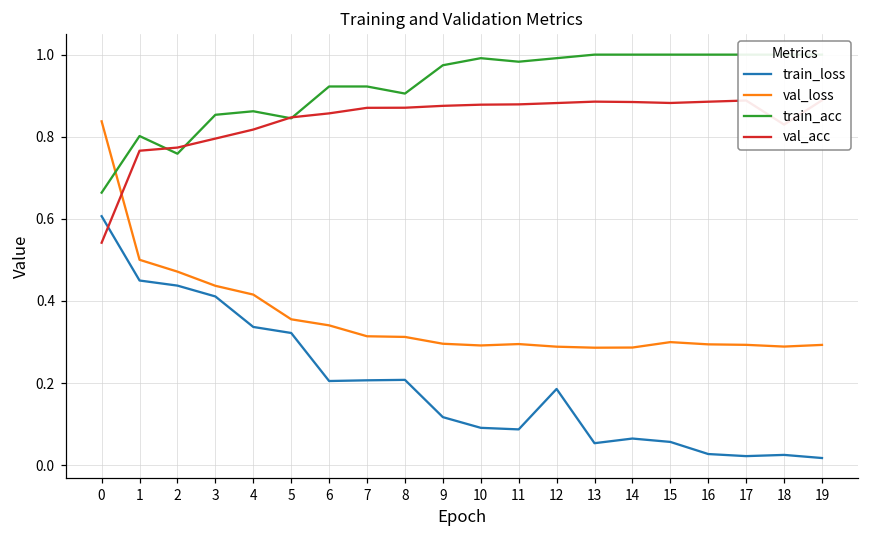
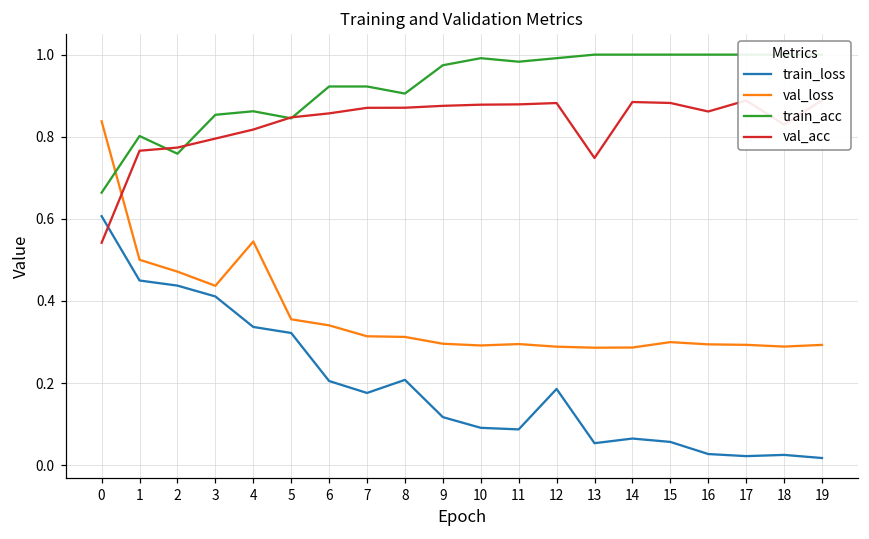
  {
    "train_loss": {
      "0": 0.61,
      "1": 0.45,
      "2": 0.44,
      "3": 0.41,
      "4": 0.34,
      "5": 0.32,
      "6": 0.20,
-     "7": 0.21,
+     "7": 0.18,
      "8": 0.21,
      "9": 0.12,
      "10": 0.09,
      "11": 0.09,
      "12": 0.19,
      "13": 0.05,
      "14": 0.06,
      "15": 0.06,
      "16": 0.03,
      "17": 0.02,
      "18": 0.02,
      "19": 0.02
    },
    "val_loss": {
      "0": 0.84,
      "1": 0.50,
      "2": 0.47,
      "3": 0.44,
-     "4": 0.42,
+     "4": 0.54,
      "5": 0.36,
      "6": 0.34,
      "7": 0.31,
      "8": 0.31,
      "9": 0.30,
      "10": 0.29,
      "11": 0.29,
      "12": 0.29,
      "13": 0.29,
      "14": 0.29,
      "15": 0.30,
      "16": 0.29,
      "17": 0.29,
      "18": 0.29,
      "19": 0.29
    },
    "train_acc": {
      "0": 0.66,
      "1": 0.80,
      "2": 0.76,
      "3": 0.85,
      "4": 0.86,
      "6": 0.92,
      "7": 0.92,
      "8": 0.91,
      "9": 0.97,
      "10": 0.99,
      "11": 0.98,
      "12": 0.99,
      "13": 1.00,
      "14": 1.00,
      "15": 1.00,
      "16": 1.00
    },
    "val_acc": {
      "0": 0.54,
      "1": 0.77,
      "2": 0.77,
      "3": 0.80,
      "4": 0.82,
      "6": 0.86,
      "7": 0.87,
      "8": 0.87,
      "9": 0.88,
      "10": 0.88,
      "11": 0.88,
      "12": 0.88,
-     "13": 0.89,
+     "13": 0.75,
      "14": 0.88,
      "15": 0.88,
-     "16": 0.89
+     "16": 0.86
    }
  }
